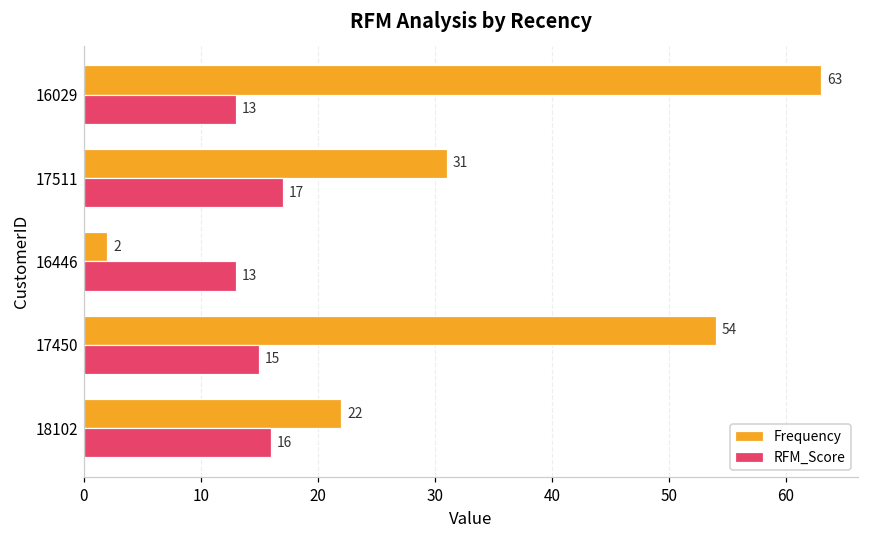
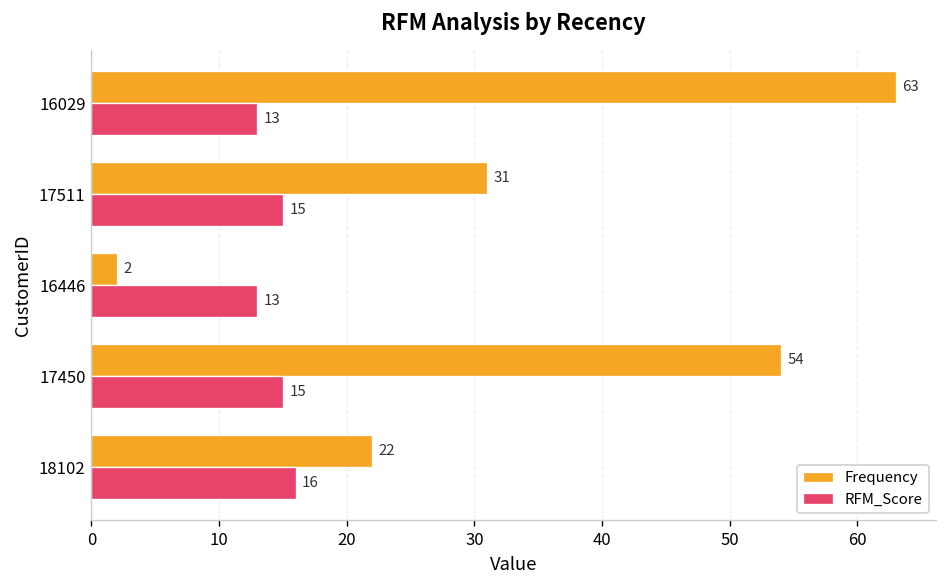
  {
    "Frequency": {
      "16029": 63,
      "17511": 31,
      "16446": 2,
      "17450": 54,
      "18102": 22
    },
    "RFM_Score": {
      "16029": 13,
-     "17511": 17,
+     "17511": 15,
      "16446": 13,
      "17450": 15,
      "18102": 16
    }
  }
